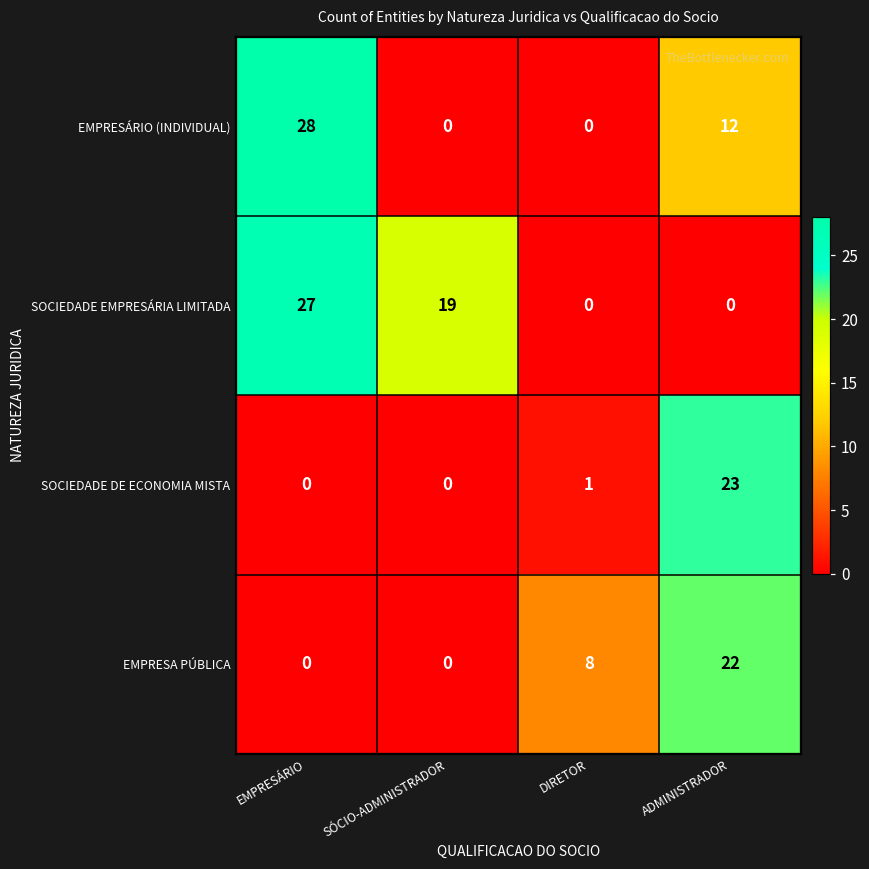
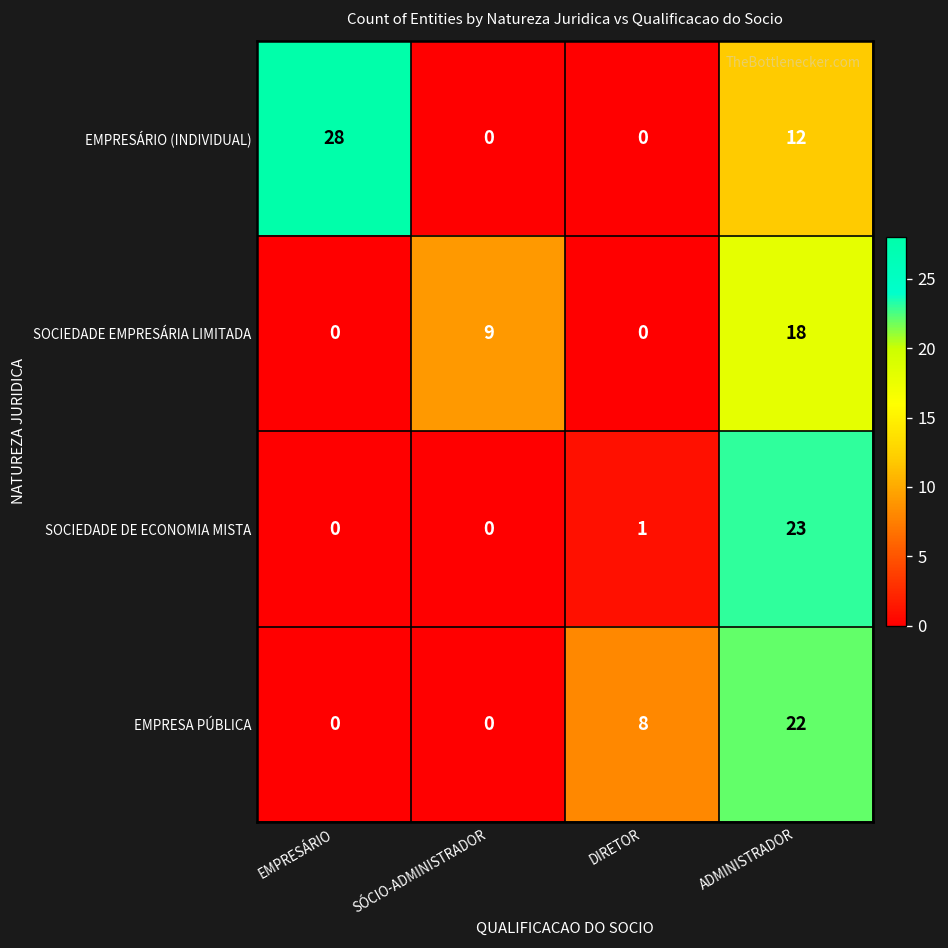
  {
    "EMPRESÁRIO (INDIVIDUAL)": {
      "EMPRESÁRIO": 28,
      "SÓCIO-ADMINISTRADOR": 0,
      "DIRETOR": 0
    },
    "SOCIEDADE EMPRESÁRIA LIMITADA": {
-     "EMPRESÁRIO": 27,
-     "SÓCIO-ADMINISTRADOR": 19,
+     "EMPRESÁRIO": 0,
+     "SÓCIO-ADMINISTRADOR": 9,
      "DIRETOR": 0,
-     "ADMINISTRADOR": 0
+     "ADMINISTRADOR": 18
    },
    "SOCIEDADE DE ECONOMIA MISTA": {
      "EMPRESÁRIO": 0,
      "SÓCIO-ADMINISTRADOR": 0,
      "DIRETOR": 1,
      "ADMINISTRADOR": 23
    },
    "EMPRESA PÚBLICA": {
      "EMPRESÁRIO": 0,
      "SÓCIO-ADMINISTRADOR": 0,
      "DIRETOR": 8,
      "ADMINISTRADOR": 22
    }
  }
